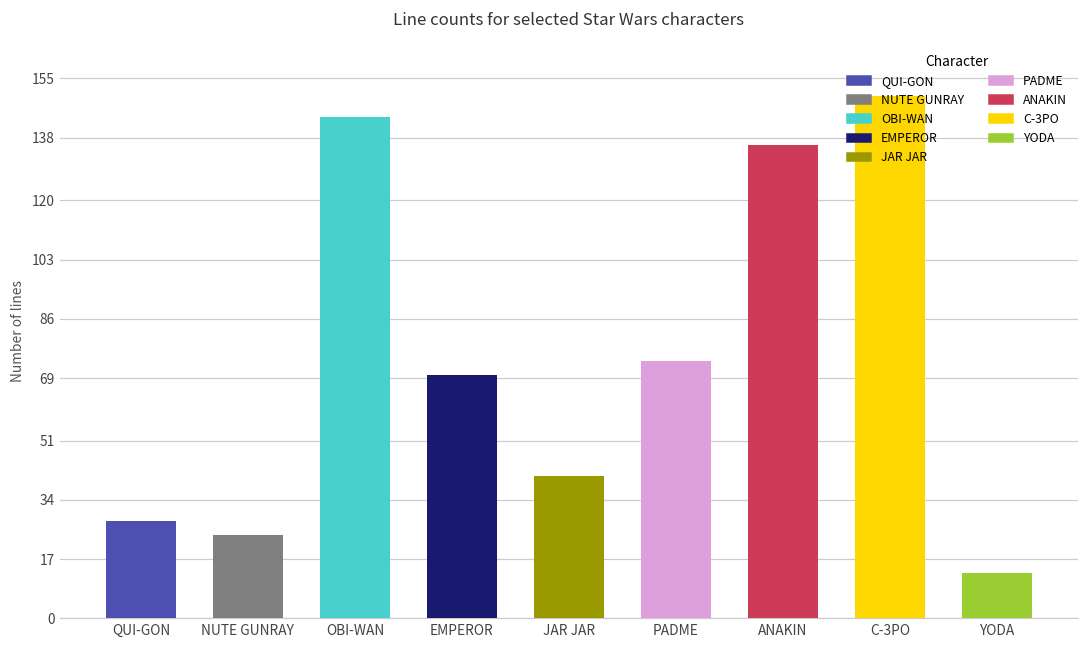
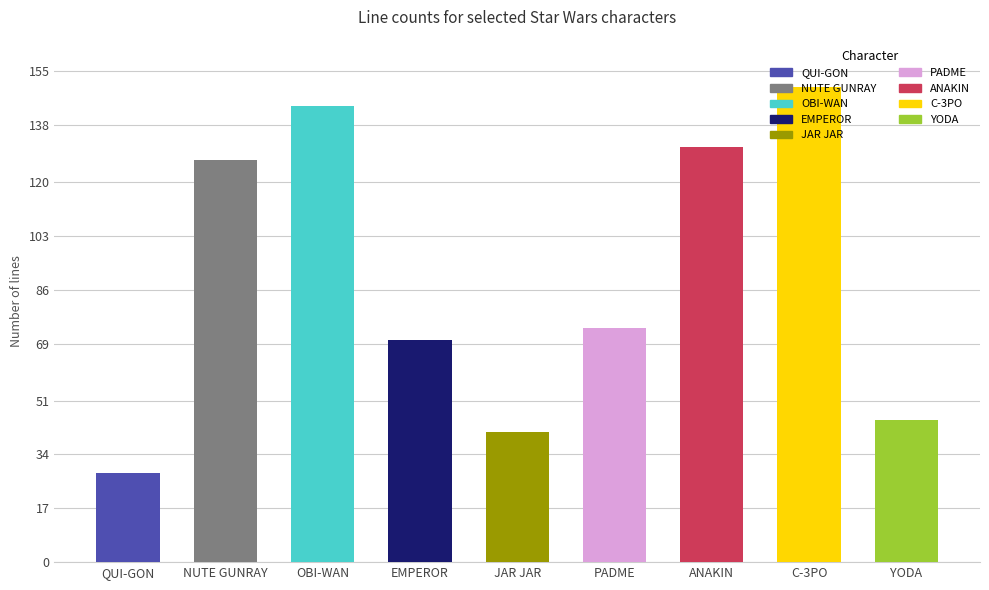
  {
    "QUI-GON": 28,
-   "NUTE GUNRAY": 24,
+   "NUTE GUNRAY": 127,
    "OBI-WAN": 144,
    "EMPEROR": 70,
    "JAR JAR": 41,
    "PADME": 74,
-   "ANAKIN": 136,
+   "ANAKIN": 131,
    "C-3PO": 150,
-   "YODA": 13
+   "YODA": 45
  }
